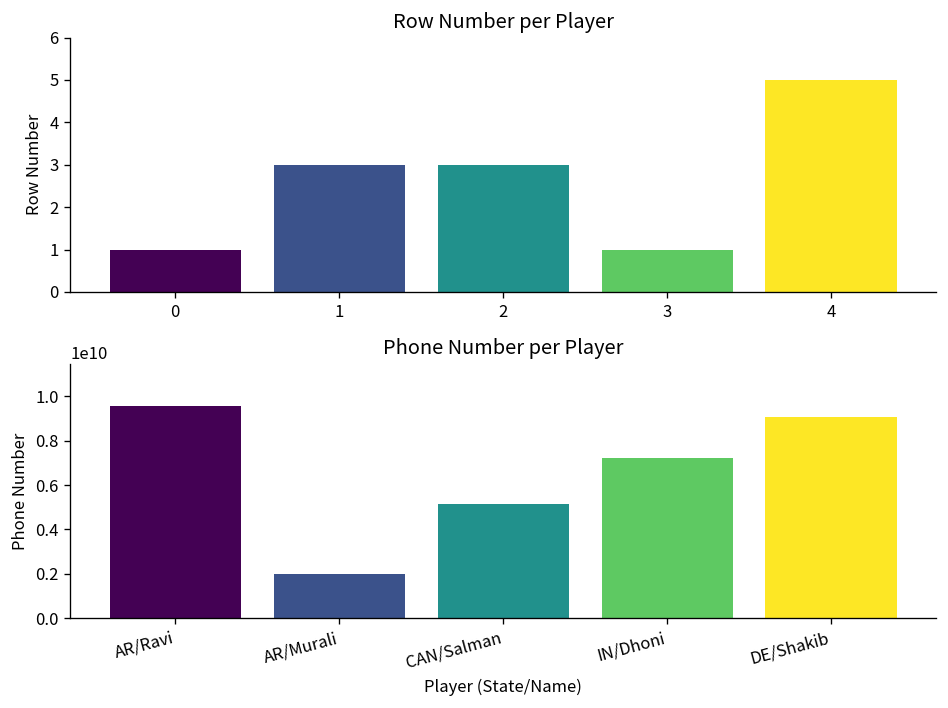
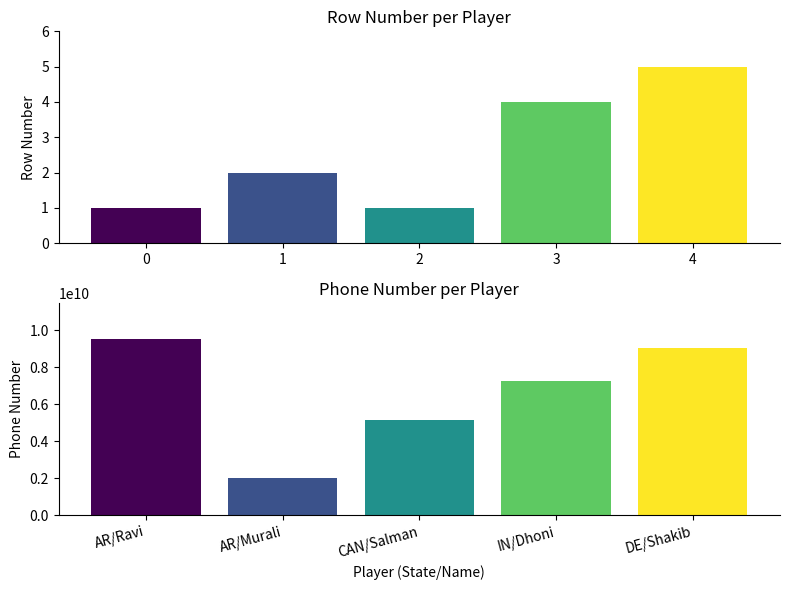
  {
    "Row Number per Player": {
      "0": 1,
-     "1": 3,
-     "2": 3,
-     "3": 1,
+     "1": 2,
+     "2": 1,
+     "3": 4,
      "4": 5
    },
    "Phone Number per Player": {
      "AR/Ravi": 9600000000,
      "AR/Murali": 2000000000,
      "CAN/Salman": 5100000000,
      "IN/Dhoni": 7200000000,
      "DE/Shakib": 9100000000
    }
  }
